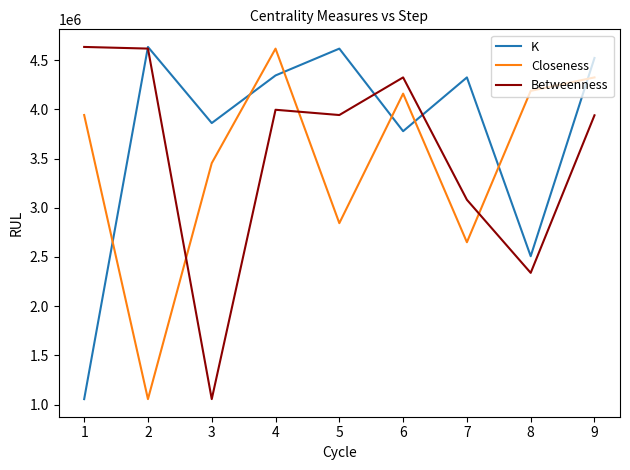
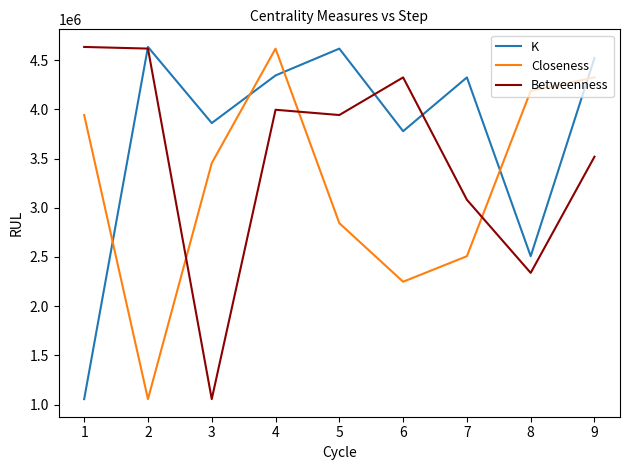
  {
    "K": {
      "1": 1100000,
      "3": 3900000,
      "4": 4300000,
      "5": 4600000,
      "6": 3800000,
      "7": 4300000,
      "8": 2500000
    },
    "Closeness": {
      "1": 3900000,
      "2": 1100000,
      "3": 3500000,
      "4": 4600000,
      "5": 2800000,
-     "6": 4200000,
-     "7": 2600000
+     "6": 2200000,
+     "7": 2500000
    },
    "Betweenness": {
      "1": 4600000,
      "3": 1100000,
      "4": 4000000,
      "5": 3900000,
      "6": 4300000,
      "7": 3100000,
      "8": 2300000,
-     "9": 3900000
+     "9": 3500000
    }
  }
